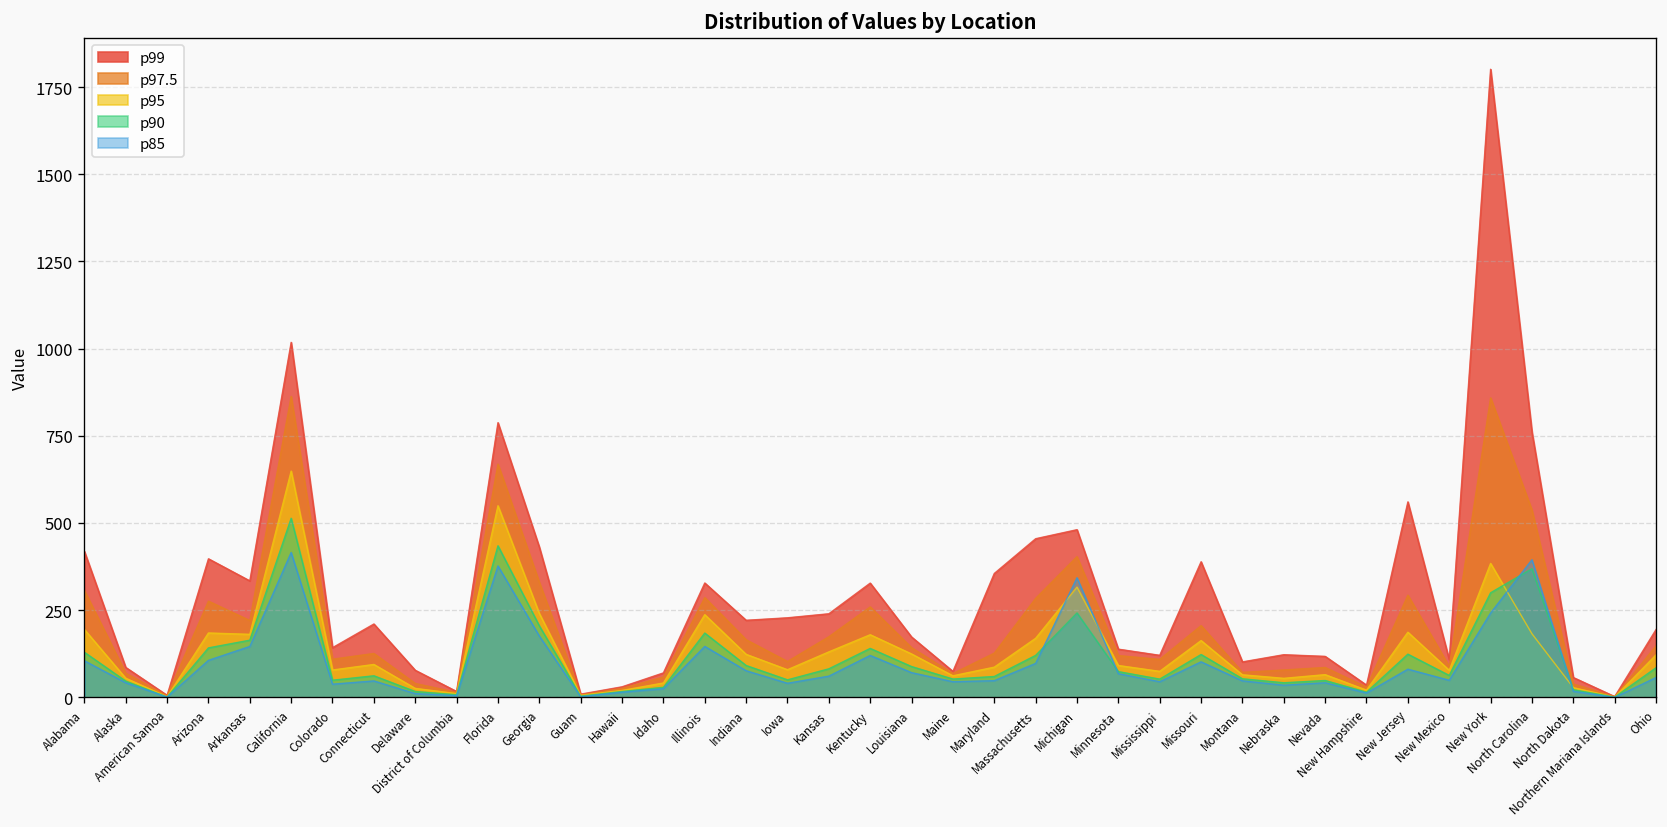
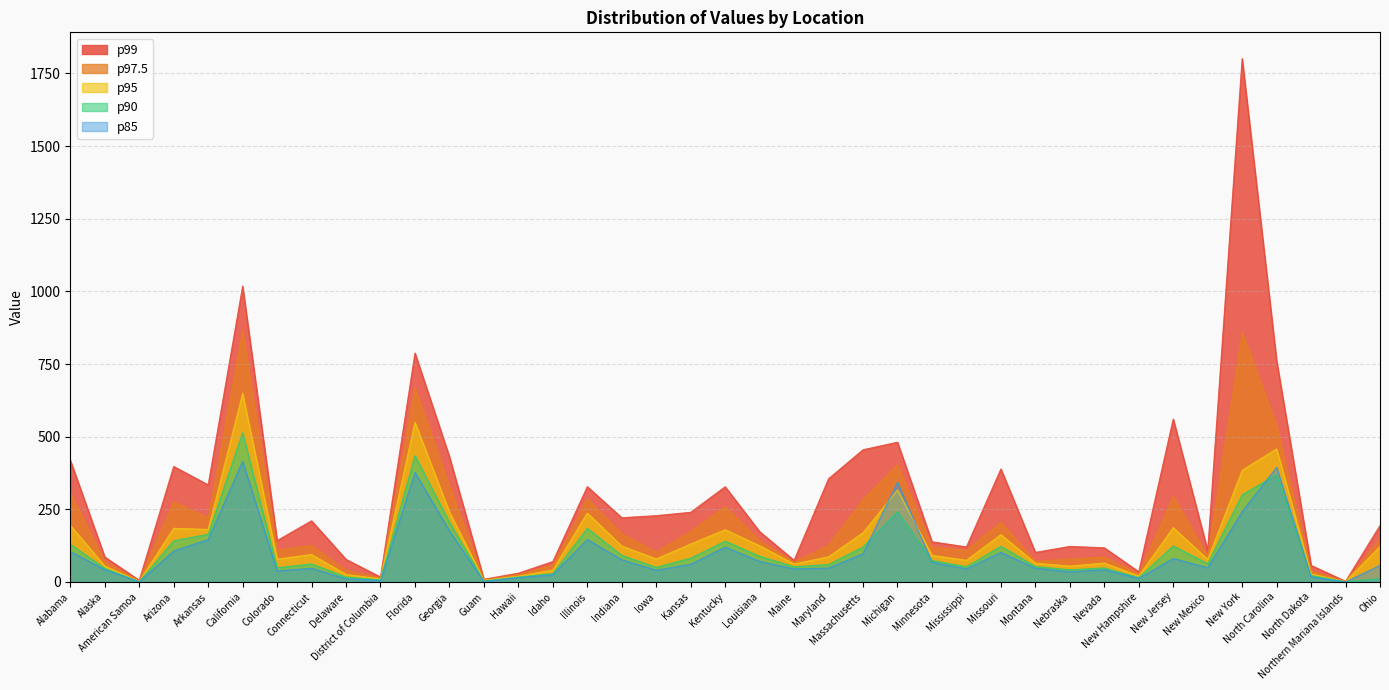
  {
    "p95": {
      "Alabama": 190,
      "Arizona": 180,
      "Arkansas": 180,
      "California": 650,
      "Colorado": 80,
      "Connecticut": 90,
      "Delaware": 30,
      "Florida": 550,
      "Georgia": 240,
      "Idaho": 40,
      "Illinois": 240,
      "Indiana": 120,
      "Iowa": 80,
      "Kansas": 130,
      "Kentucky": 180,
      "Louisiana": 120,
      "Maryland": 90,
      "Massachusetts": 170,
      "Michigan": 320,
      "Minnesota": 90,
      "Mississippi": 70,
      "Missouri": 160,
      "Nebraska": 50,
      "Nevada": 70,
      "New Jersey": 190,
      "New Mexico": 80,
      "New York": 380,
-     "North Carolina": 180,
+     "North Carolina": 460,
      "Ohio": 120
    },
    "p90": {
      "Alabama": 130,
      "Arizona": 140,
      "Arkansas": 160,
      "California": 510,
      "Colorado": 50,
      "Connecticut": 60,
      "Florida": 430,
      "Georgia": 210,
      "Illinois": 180,
      "Indiana": 90,
      "Iowa": 50,
      "Kansas": 80,
      "Kentucky": 140,
      "Louisiana": 90,
      "Maryland": 60,
      "Massachusetts": 120,
      "Michigan": 240,
      "Missouri": 120,
      "New Jersey": 120,
      "New Mexico": 60,
      "New York": 300,
      "North Carolina": 370,
-     "Ohio": 90
+     "Ohio": 10
    },
    "p85": {
      "Alabama": 110,
      "Arizona": 110,
      "Arkansas": 150,
      "California": 420,
      "Colorado": 40,
      "Connecticut": 50,
      "Florida": 380,
      "Georgia": 180,
      "Illinois": 150,
      "Indiana": 80,
      "Iowa": 40,
      "Kansas": 60,
      "Kentucky": 120,
      "Louisiana": 70,
      "Maryland": 50,
      "Massachusetts": 100,
      "Michigan": 340,
      "Missouri": 100,
      "New Jersey": 80,
      "New Mexico": 50,
      "New York": 240,
      "North Carolina": 390,
      "Ohio": 60
    }
  }
